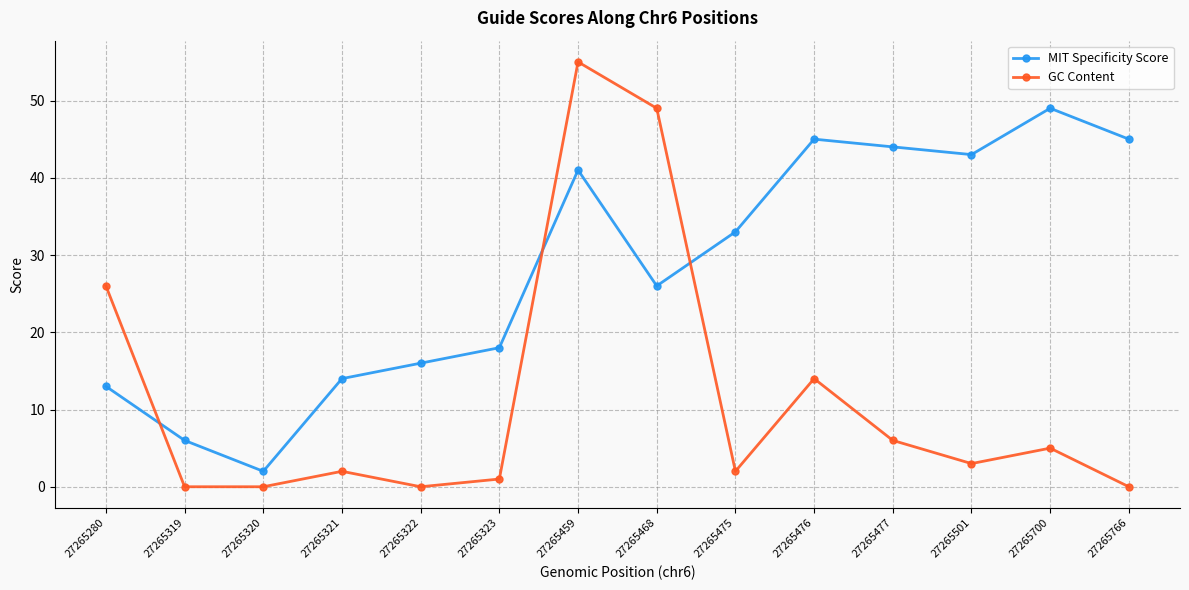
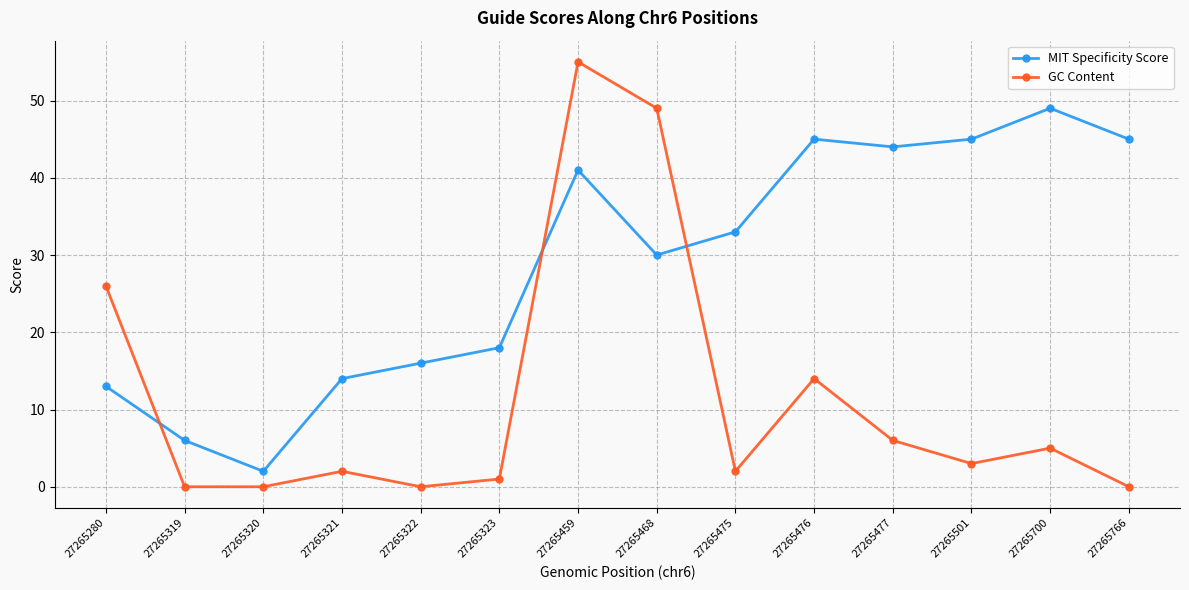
  {
    "MIT Specificity Score": {
      "27265280": 13,
      "27265319": 6,
      "27265320": 2,
      "27265321": 14,
      "27265322": 16,
      "27265323": 18,
      "27265459": 41,
-     "27265468": 26,
+     "27265468": 30,
      "27265475": 33,
      "27265476": 45,
      "27265477": 44,
-     "27265501": 43,
+     "27265501": 45,
      "27265700": 49,
      "27265766": 45
    },
    "GC Content": {
      "27265280": 26,
      "27265319": 0,
      "27265320": 0,
      "27265321": 2,
      "27265322": 0,
      "27265323": 1,
      "27265459": 55,
      "27265468": 49,
      "27265475": 2,
      "27265476": 14,
      "27265477": 6,
      "27265501": 3,
      "27265700": 5,
      "27265766": 0
    }
  }
